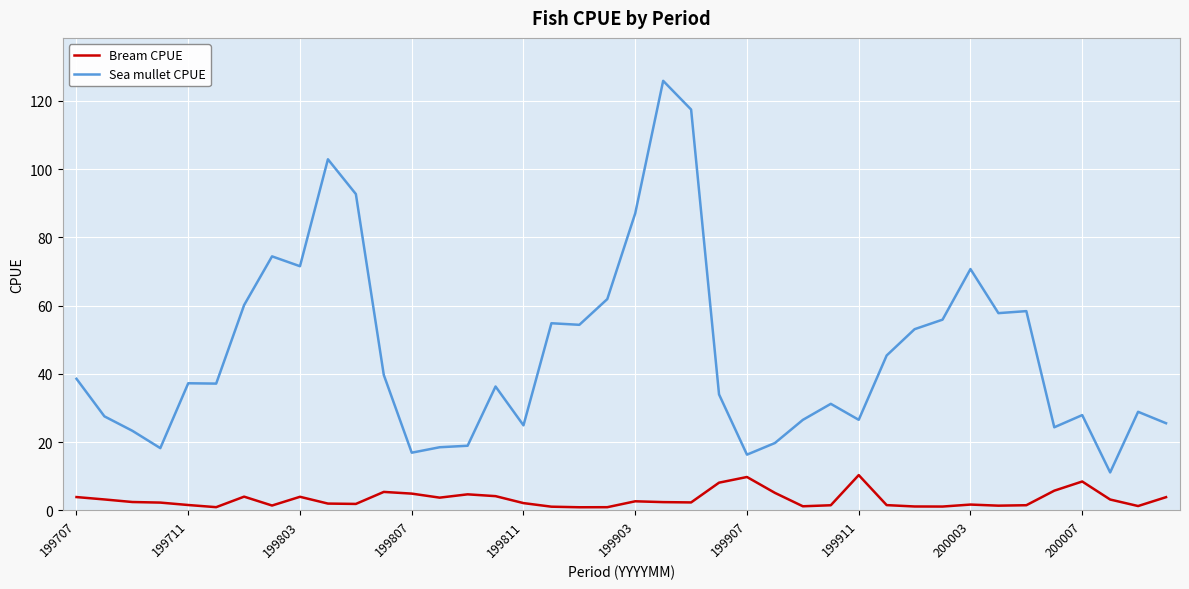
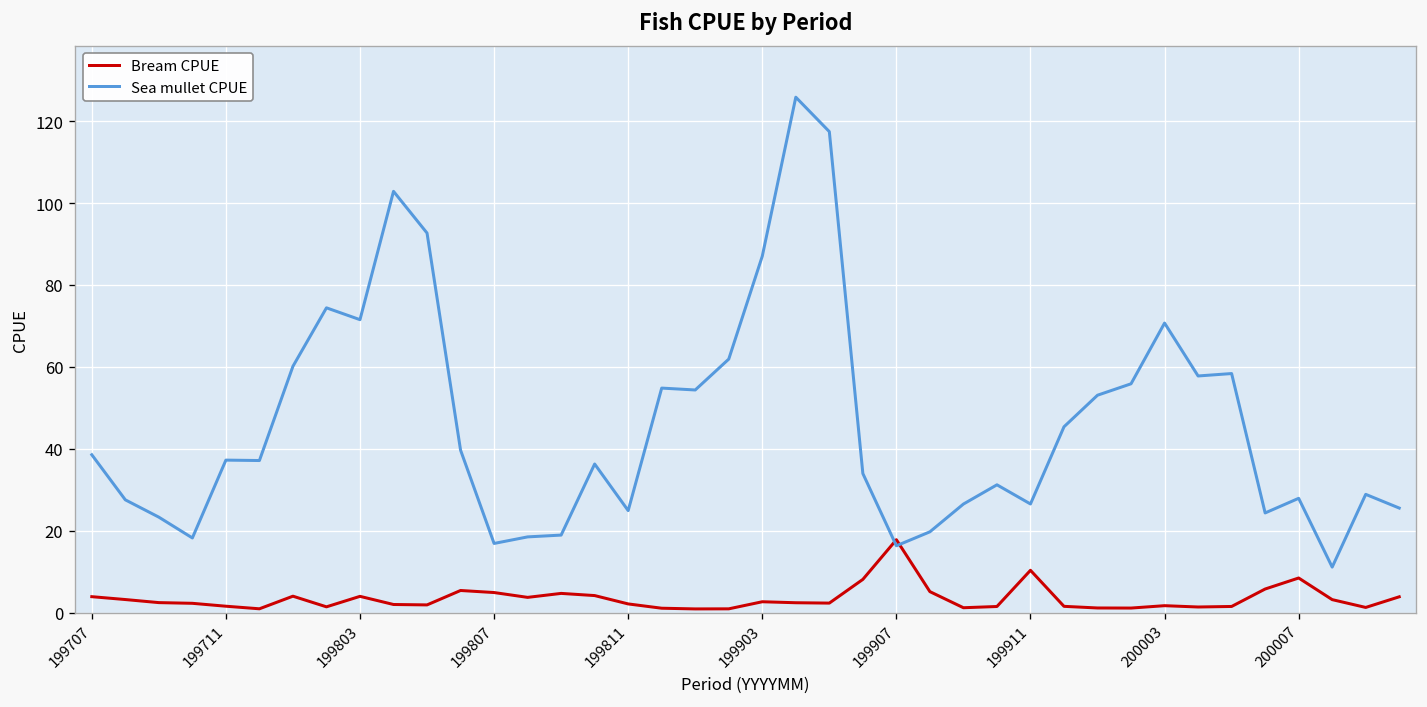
  {
    "Bream CPUE": {
      "199707": 4,
      "199711": 2,
      "199803": 4,
      "199807": 5,
      "199811": 2,
      "199903": 3,
-     "199907": 10,
+     "199907": 18,
      "199911": 10,
      "200003": 2,
      "200007": 8
    },
    "Sea mullet CPUE": {
      "199707": 39,
      "199711": 37,
      "199803": 72,
      "199807": 17,
      "199811": 25,
      "199903": 87,
      "199907": 16,
      "199911": 27,
      "200003": 71,
      "200007": 28
    }
  }
